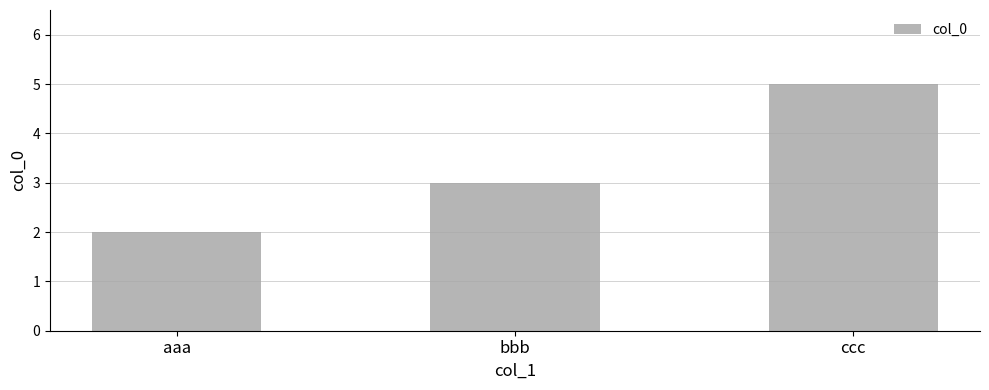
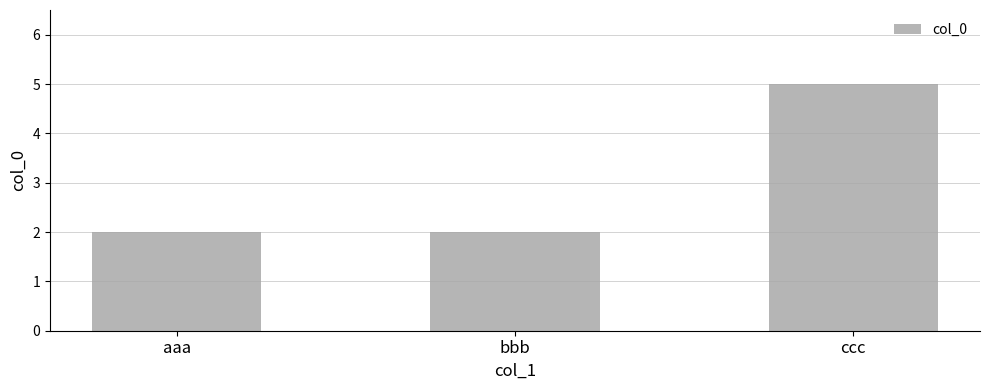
  {
    "aaa": 2,
-   "bbb": 3,
+   "bbb": 2,
    "ccc": 5
  }
